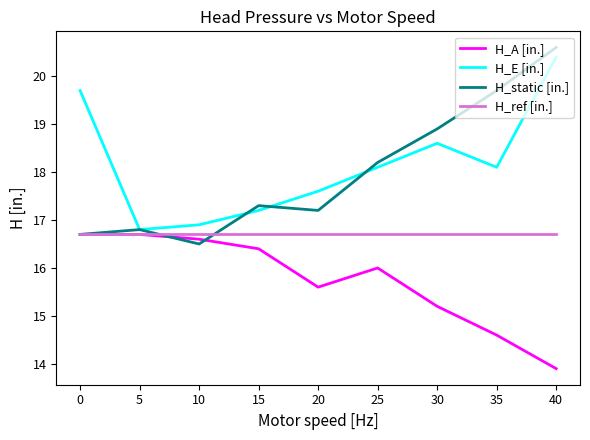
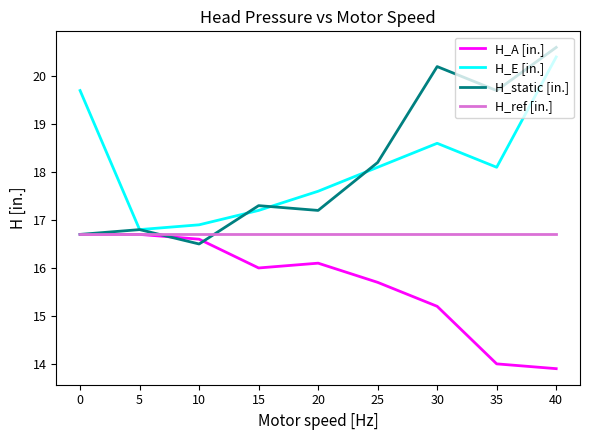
  {
    "H_A [in.]": {
      "10": 16.6,
-     "15": 16.4,
-     "20": 15.6,
-     "25": 16.0,
+     "15": 16.0,
+     "20": 16.1,
+     "25": 15.7,
      "30": 15.2,
-     "35": 14.6,
+     "35": 14.0,
      "40": 13.9
    },
    "H_E [in.]": {
      "0": 19.7,
      "10": 16.9,
      "15": 17.2,
      "20": 17.6,
      "25": 18.1,
      "30": 18.6,
      "35": 18.1
    },
    "H_static [in.]": {
      "10": 16.5,
      "15": 17.3,
      "20": 17.2,
      "25": 18.2,
-     "30": 18.9
+     "30": 20.2
    },
    "H_ref [in.]": {
      "10": 16.7,
      "15": 16.7,
      "20": 16.7,
      "25": 16.7,
      "30": 16.7,
      "35": 16.7,
      "40": 16.7
    }
  }
